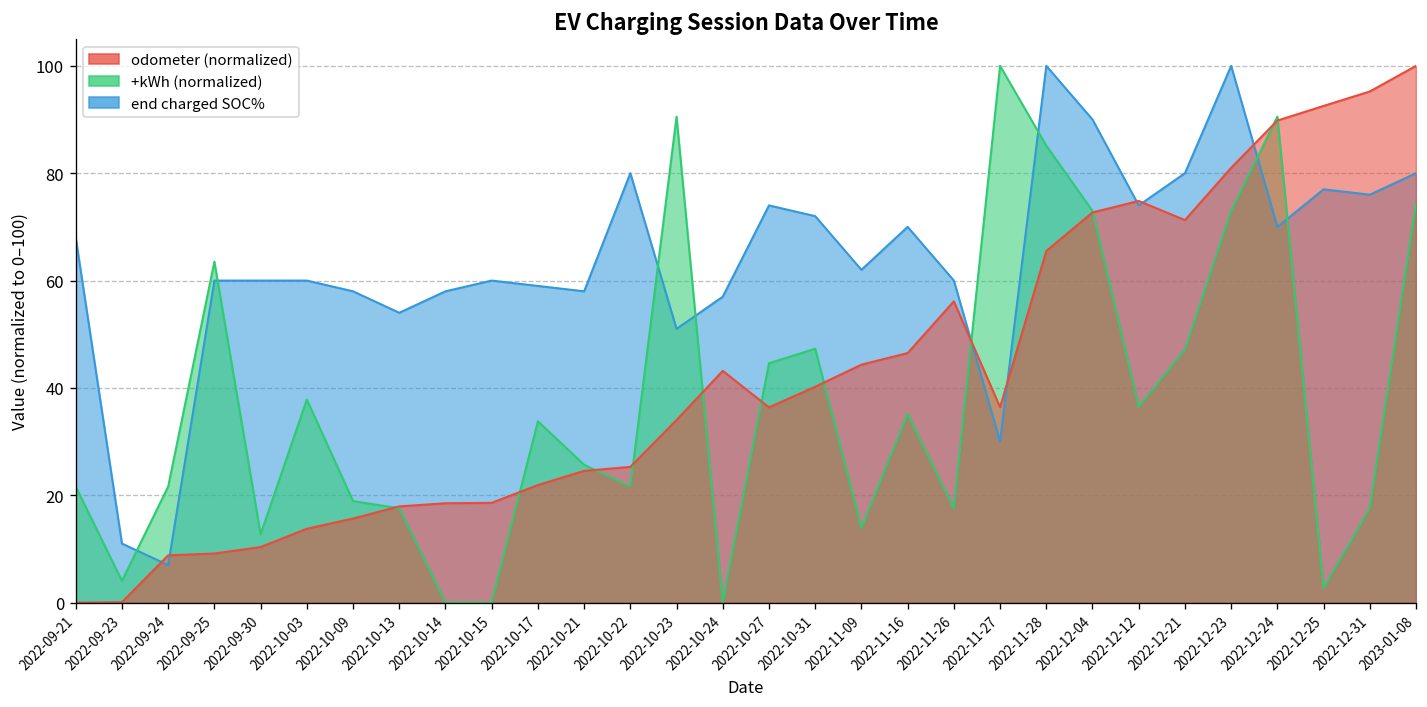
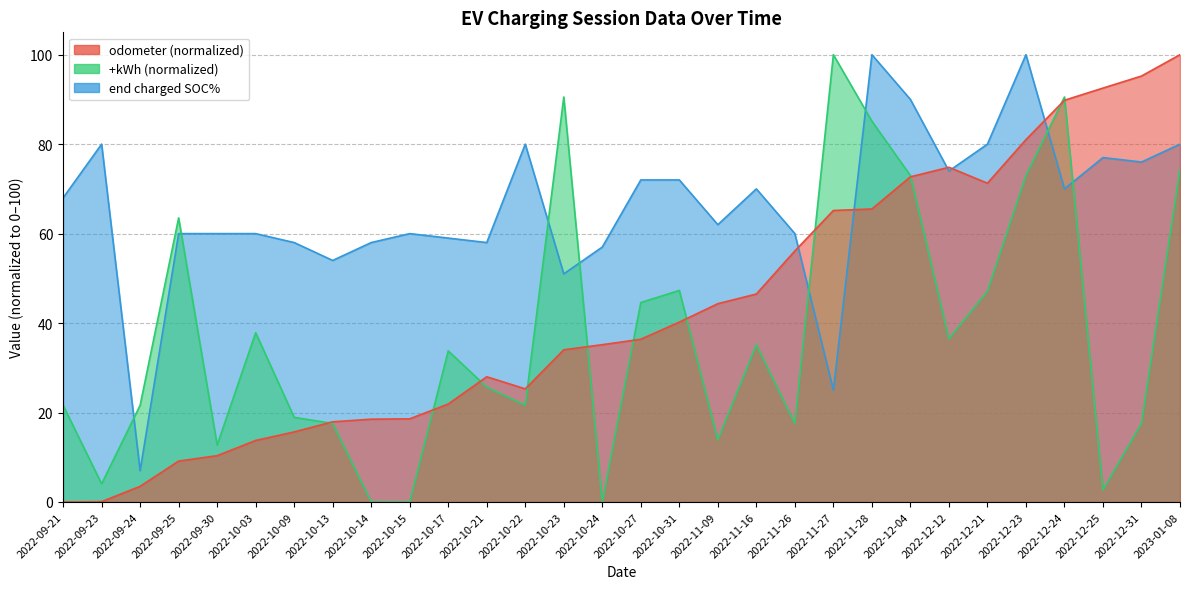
  {
    "end charged SOC%": {
      "2022-09-21": 68,
-     "2022-09-23": 11,
+     "2022-09-23": 80,
      "2022-09-24": 7,
      "2022-09-25": 60,
      "2022-09-30": 60,
      "2022-10-03": 60,
      "2022-10-09": 58,
      "2022-10-13": 54,
      "2022-10-14": 58,
      "2022-10-15": 60,
      "2022-10-17": 59,
      "2022-10-21": 58,
      "2022-10-22": 80,
      "2022-10-23": 51,
      "2022-10-24": 57,
-     "2022-10-27": 74,
+     "2022-10-27": 72,
      "2022-10-31": 72,
      "2022-11-09": 62,
      "2022-11-16": 70,
      "2022-11-26": 60,
-     "2022-11-27": 30,
+     "2022-11-27": 25,
      "2022-11-28": 100,
      "2022-12-04": 90,
      "2022-12-12": 74,
      "2022-12-21": 80,
      "2022-12-23": 100,
      "2022-12-24": 70,
      "2022-12-25": 77,
      "2022-12-31": 76,
      "2023-01-08": 80
    },
    "+kWh (normalized)": {
      "2022-09-21": 22,
      "2022-09-23": 4,
      "2022-09-24": 22,
      "2022-09-25": 64,
      "2022-09-30": 13,
      "2022-10-03": 38,
      "2022-10-09": 19,
      "2022-10-14": 0,
      "2022-10-15": 0,
      "2022-10-17": 34,
      "2022-10-21": 26,
      "2022-10-22": 22,
      "2022-10-23": 91,
      "2022-10-24": 0,
      "2022-10-27": 45,
      "2022-10-31": 47,
      "2022-11-09": 14,
      "2022-11-16": 35,
      "2022-11-26": 18,
      "2022-11-27": 100,
      "2022-11-28": 85,
      "2022-12-12": 36,
      "2022-12-21": 47,
      "2022-12-23": 73,
      "2022-12-24": 91,
      "2022-12-25": 3,
      "2022-12-31": 18,
      "2023-01-08": 74
    },
    "odometer (normalized)": {
      "2022-09-21": 0,
      "2022-09-23": 0,
-     "2022-09-24": 9,
+     "2022-09-24": 3,
      "2022-09-25": 9,
      "2022-09-30": 10,
      "2022-10-03": 14,
      "2022-10-09": 16,
      "2022-10-14": 19,
      "2022-10-15": 19,
      "2022-10-17": 22,
-     "2022-10-21": 25,
+     "2022-10-21": 28,
      "2022-10-22": 25,
      "2022-10-23": 34,
-     "2022-10-24": 43,
+     "2022-10-24": 35,
      "2022-10-27": 36,
      "2022-10-31": 40,
      "2022-11-09": 44,
      "2022-11-16": 46,
      "2022-11-26": 56,
-     "2022-11-27": 36,
+     "2022-11-27": 65,
      "2022-11-28": 66,
      "2022-12-12": 75,
      "2022-12-21": 71,
      "2022-12-23": 81,
      "2022-12-24": 90,
      "2022-12-25": 93,
      "2022-12-31": 95,
      "2023-01-08": 100
    }
  }
